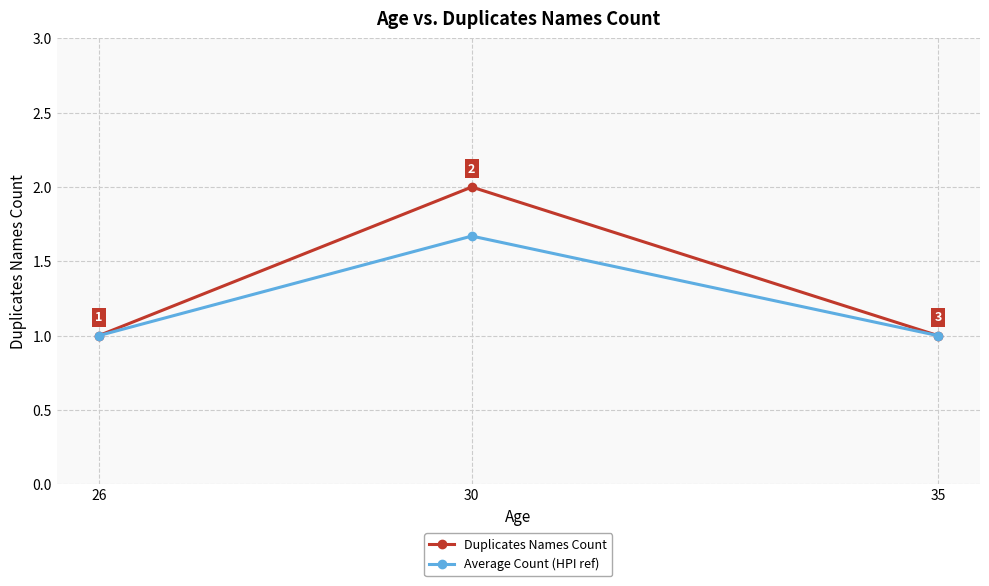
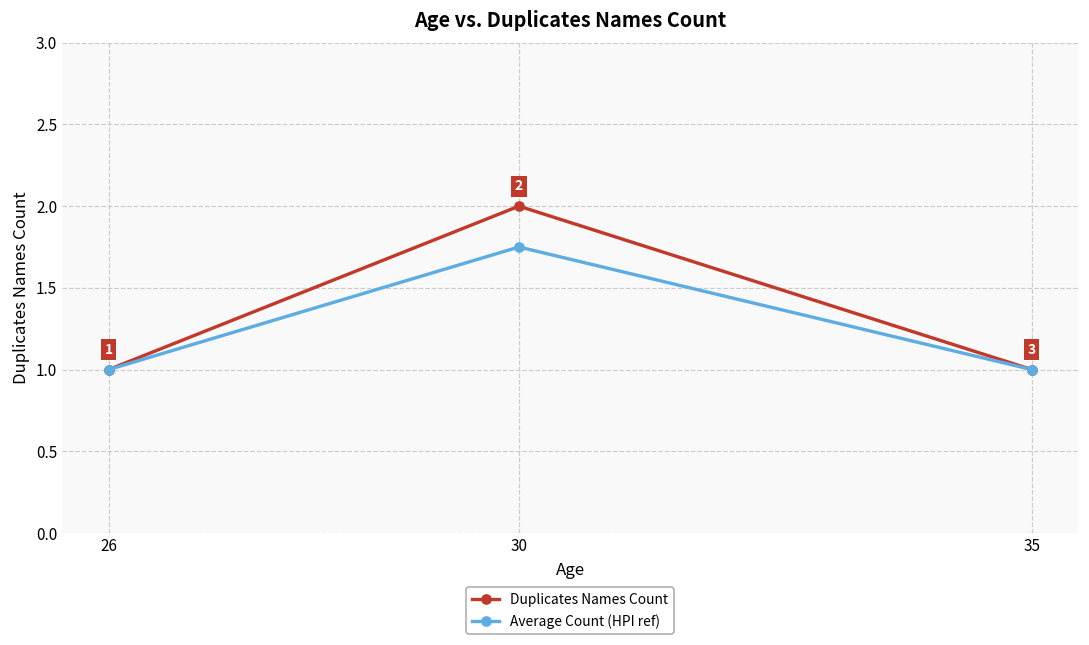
  {
    "Average Count (HPI ref)": {
-     "30": 1.67
+     "30": 1.75
    }
  }
